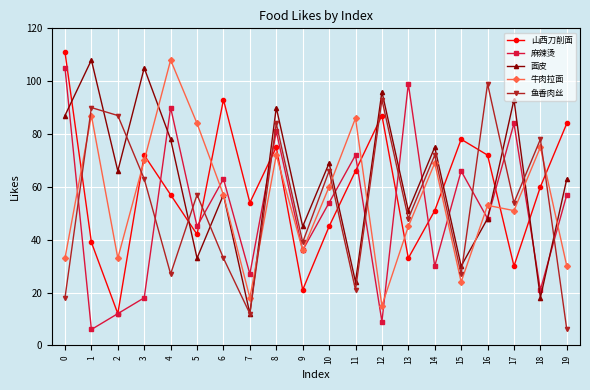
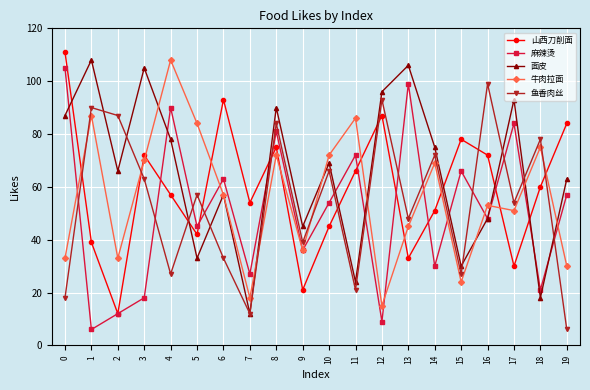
  {
    "山西刀削面": {
      "0": 111,
      "1": 39,
      "3": 72,
      "4": 57,
      "5": 42,
      "6": 93,
      "7": 54,
      "8": 75,
      "9": 21,
      "10": 45,
      "11": 66,
      "12": 87,
      "13": 33,
      "14": 51,
      "15": 78,
      "16": 72,
      "17": 30,
      "18": 60,
      "19": 84
    },
    "面皮": {
      "0": 87,
      "1": 108,
      "2": 66,
      "3": 105,
      "4": 78,
      "5": 33,
      "8": 90,
      "9": 45,
      "10": 69,
      "11": 24,
      "12": 96,
-     "13": 51,
+     "13": 106,
      "14": 75,
      "15": 30,
      "18": 18,
      "19": 63
    },
    "牛肉拉面": {
      "0": 33,
      "1": 87,
      "2": 33,
      "3": 70,
      "4": 108,
      "5": 84,
      "7": 18,
      "8": 72,
-     "10": 60,
+     "10": 72,
      "11": 86,
      "12": 15,
      "13": 45,
      "14": 69,
      "15": 24,
      "16": 53,
      "17": 51,
      "18": 75,
      "19": 30
    }
  }
